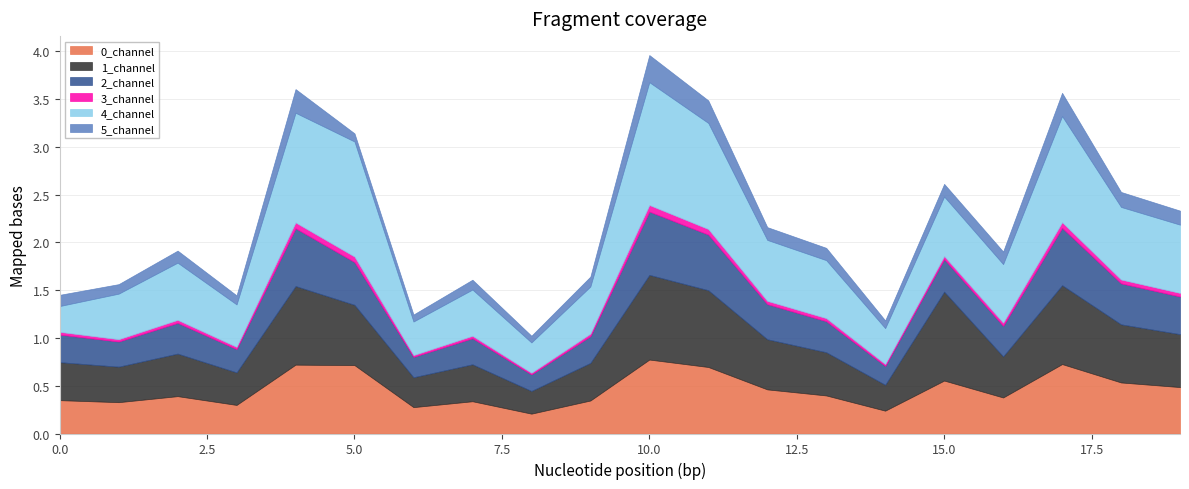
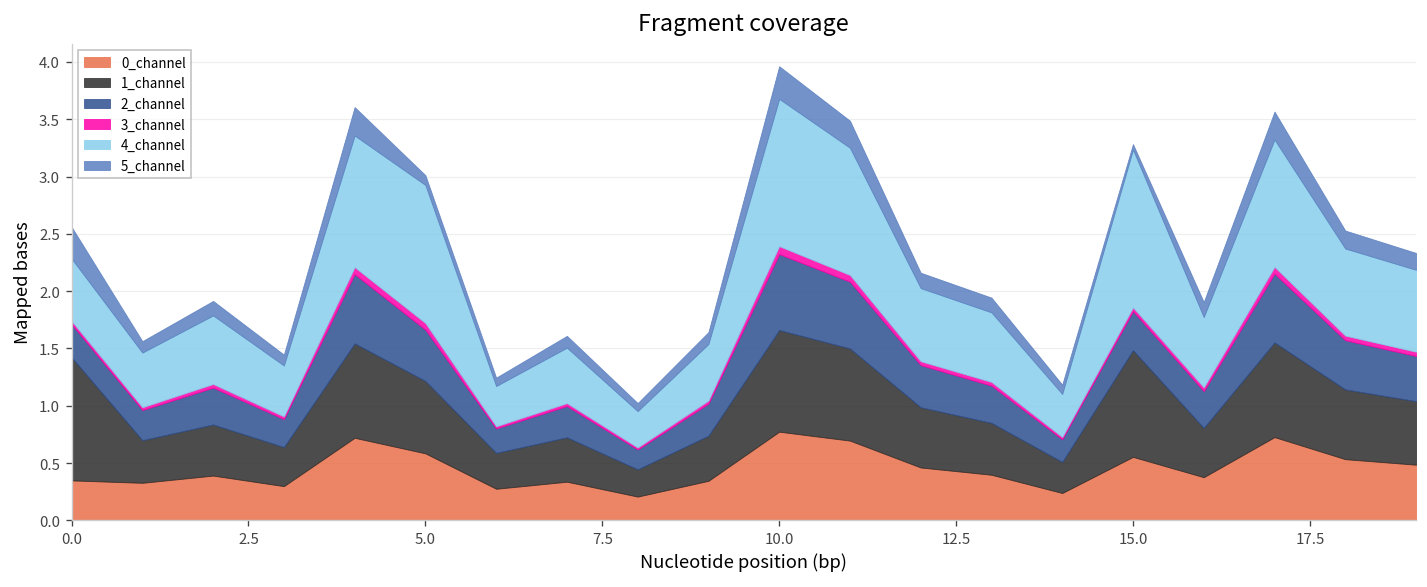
  {
    "0_channel": {
      "0.0": 0.3,
-     "5.0": 0.7,
+     "5.0": 0.6,
      "10.0": 0.8,
      "15.0": 0.6
    },
    "1_channel": {
-     "0.0": 0.4,
+     "0.0": 1.1,
      "5.0": 0.6,
      "10.0": 0.9,
      "15.0": 0.9
    },
    "2_channel": {
      "0.0": 0.3,
      "5.0": 0.4,
      "10.0": 0.7,
      "15.0": 0.3
    },
    "3_channel": {
      "0.0": 0.0,
      "5.0": 0.1,
      "10.0": 0.1,
      "15.0": 0.0
    },
    "4_channel": {
-     "0.0": 0.3,
+     "0.0": 0.5,
      "5.0": 1.2,
      "10.0": 1.3,
-     "15.0": 0.6
+     "15.0": 1.4
    },
    "5_channel": {
-     "0.0": 0.1,
+     "0.0": 0.3,
      "5.0": 0.1,
      "10.0": 0.3,
-     "15.0": 0.1
+     "15.0": 0.0
    }
  }
